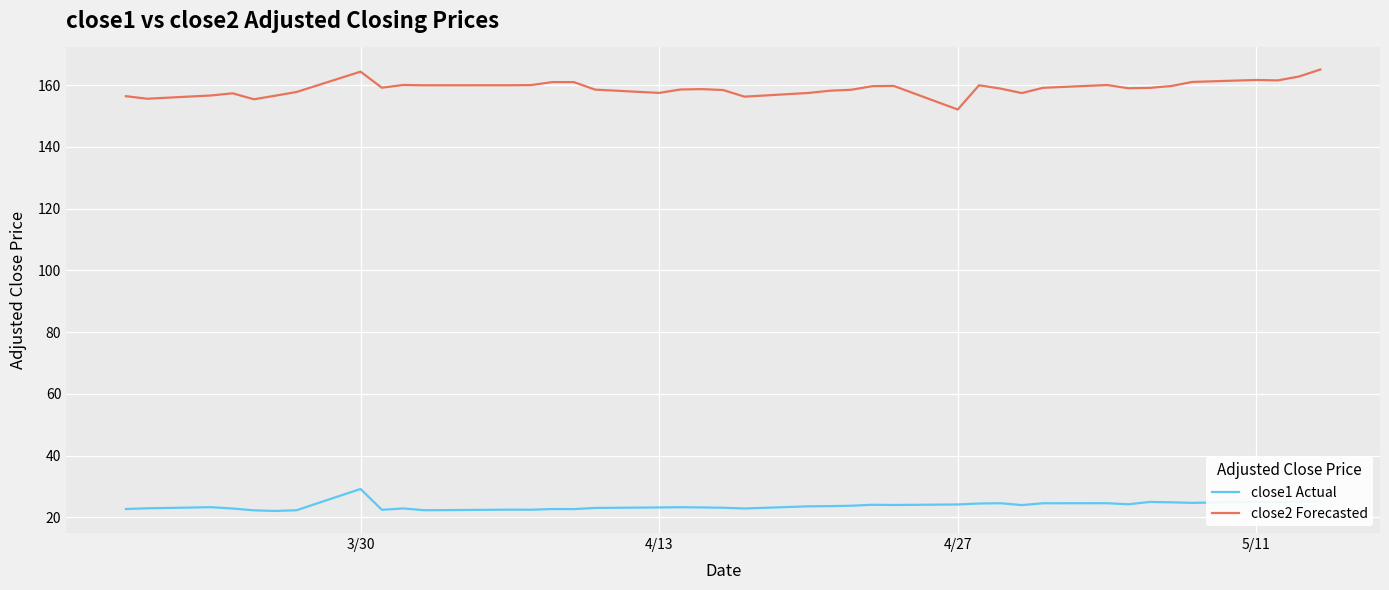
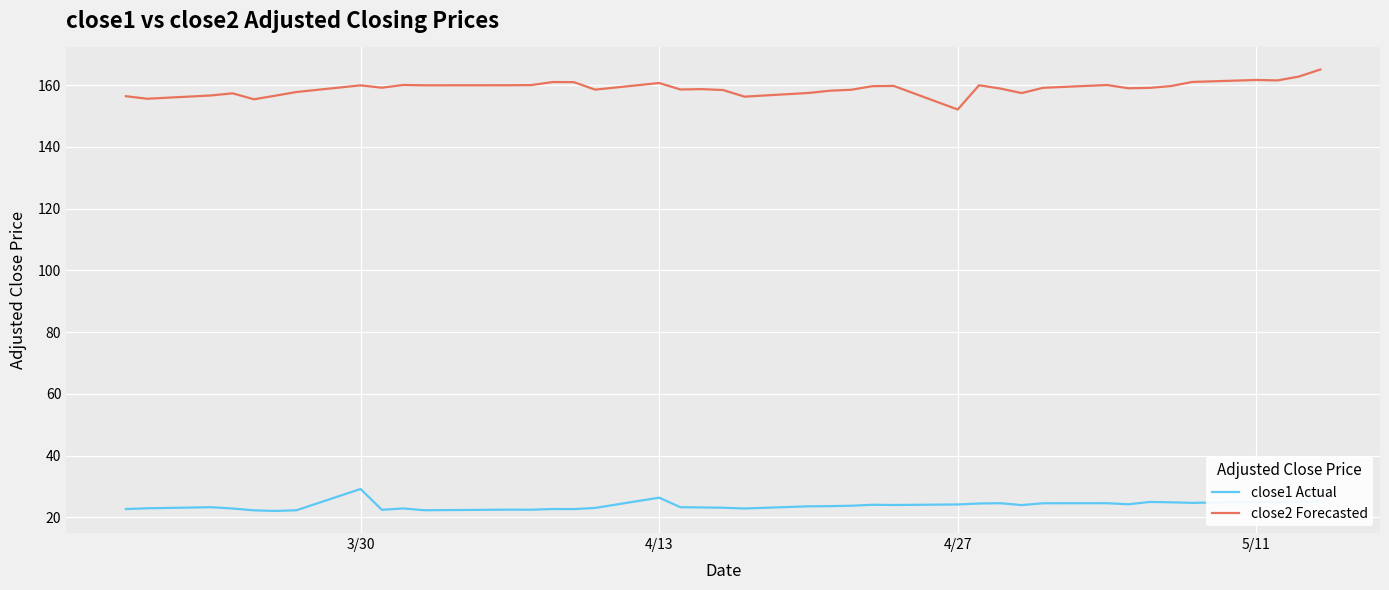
  {
    "close1 Actual": {
      "3/30": 29,
-     "4/13": 23,
+     "4/13": 26,
      "4/27": 24
    },
    "close2 Forecasted": {
-     "3/30": 164,
-     "4/13": 157,
+     "3/30": 160,
+     "4/13": 161,
      "4/27": 152,
      "5/11": 162
    }
  }
